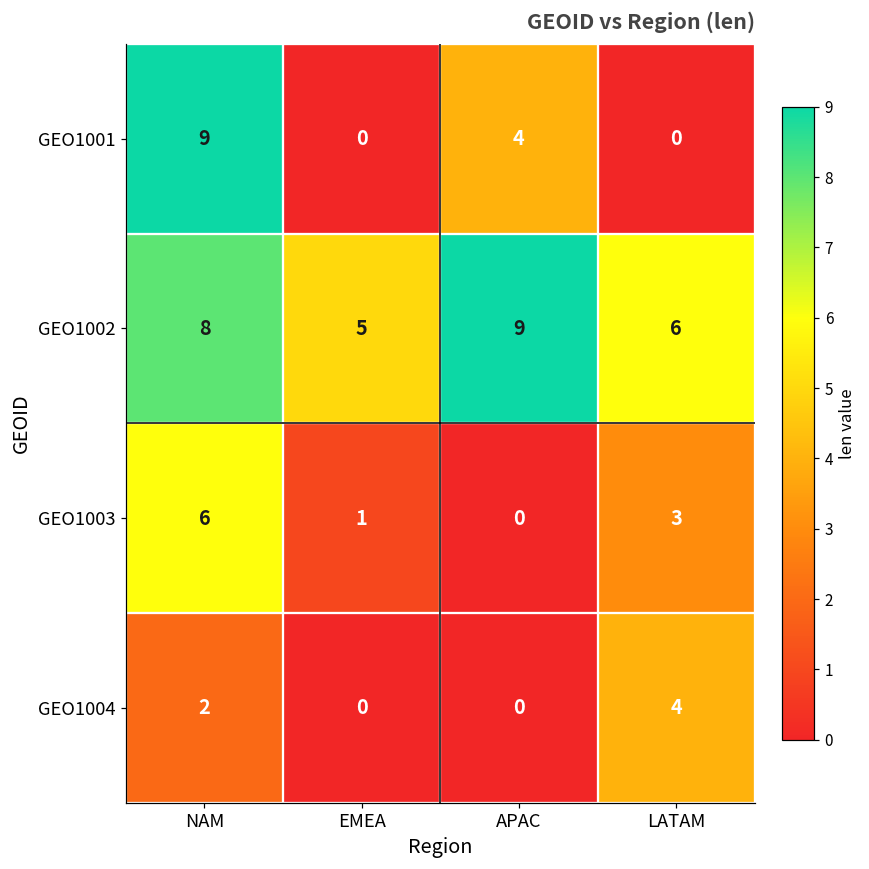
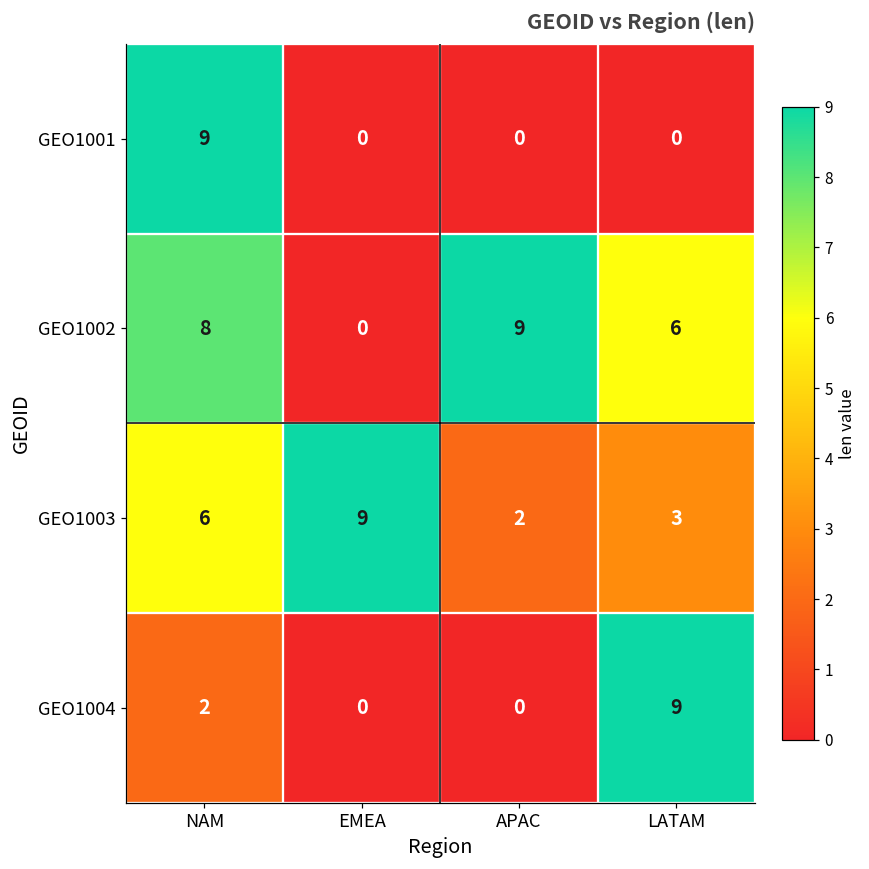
  {
    "GEO1001": {
      "NAM": 9,
      "EMEA": 0,
-     "APAC": 4,
+     "APAC": 0,
      "LATAM": 0
    },
    "GEO1002": {
      "NAM": 8,
-     "EMEA": 5,
+     "EMEA": 0,
      "APAC": 9,
      "LATAM": 6
    },
    "GEO1003": {
      "NAM": 6,
-     "EMEA": 1,
-     "APAC": 0,
+     "EMEA": 9,
+     "APAC": 2,
      "LATAM": 3
    },
    "GEO1004": {
      "NAM": 2,
      "EMEA": 0,
      "APAC": 0,
-     "LATAM": 4
+     "LATAM": 9
    }
  }
